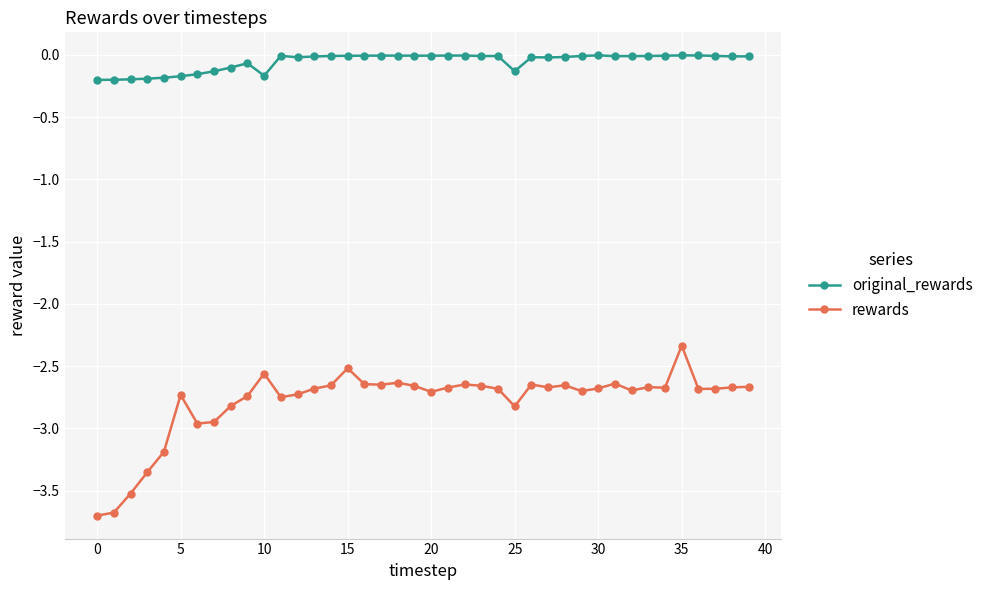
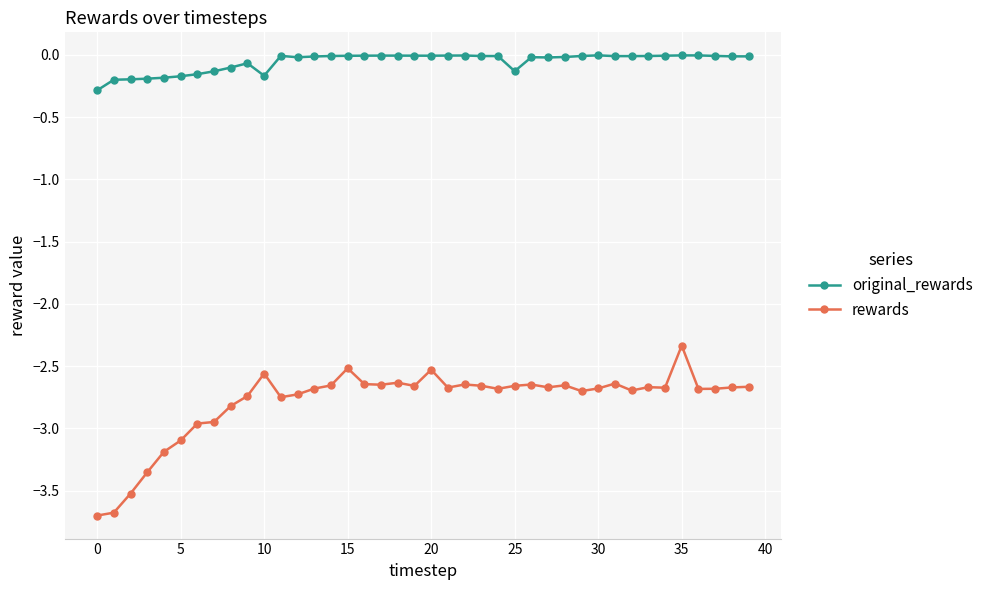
  {
    "original_rewards": {
-     "0": -0.20,
+     "0": -0.28,
      "5": -0.17,
      "10": -0.17,
      "15": -0.01,
      "20": -0.01,
      "25": -0.13,
      "30": 0.00,
      "35": 0.00
    },
    "rewards": {
      "0": -3.70,
-     "5": -2.73,
+     "5": -3.10,
      "10": -2.56,
      "15": -2.52,
-     "20": -2.71,
-     "25": -2.82,
+     "20": -2.53,
+     "25": -2.66,
      "30": -2.68,
      "35": -2.34
    }
  }
